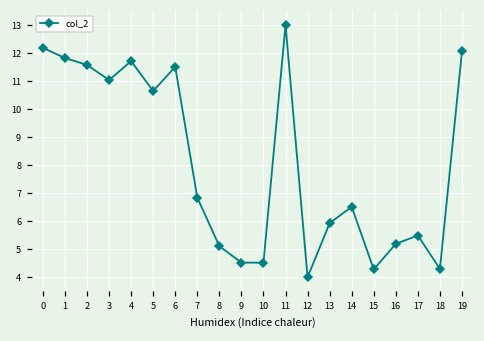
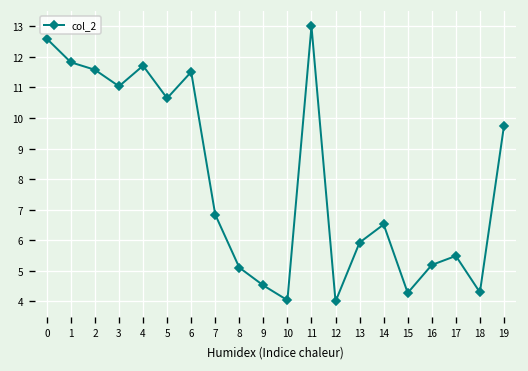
  {
-   "0": 12.2,
+   "0": 12.6,
    "1": 11.8,
    "2": 11.6,
    "3": 11.0,
    "4": 11.7,
    "5": 10.6,
    "6": 11.5,
    "7": 6.8,
    "8": 5.1,
    "9": 4.5,
-   "10": 4.5,
+   "10": 4.0,
    "11": 13.0,
    "12": 4.0,
    "13": 5.9,
    "14": 6.5,
    "15": 4.3,
    "16": 5.2,
    "17": 5.5,
    "18": 4.3,
-   "19": 12.1
+   "19": 9.7
  }
